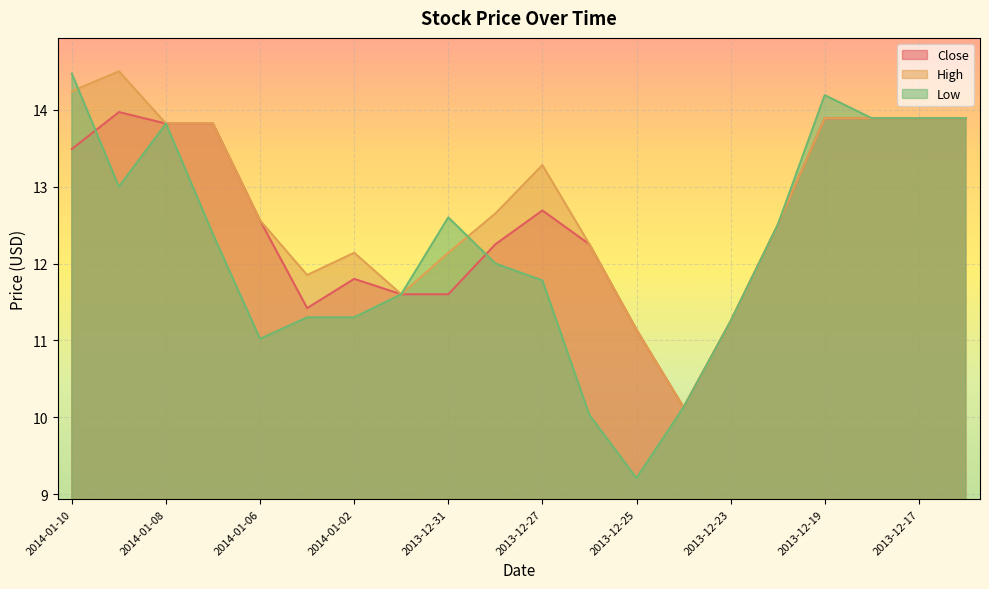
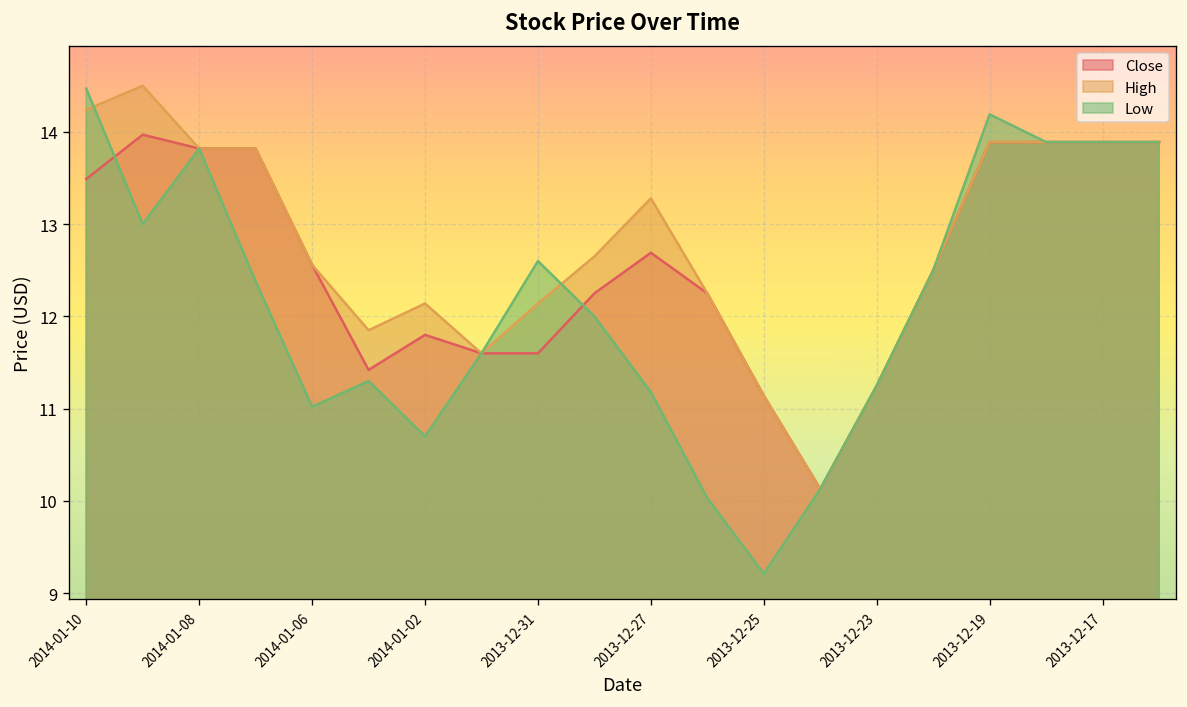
  {
    "Low": {
      "2014-01-10": 14.5,
      "2014-01-06": 11.0,
-     "2014-01-02": 11.3,
+     "2014-01-02": 10.7,
      "2013-12-31": 12.6,
-     "2013-12-27": 11.8,
+     "2013-12-27": 11.2,
      "2013-12-25": 9.2,
      "2013-12-19": 14.2
    }
  }
